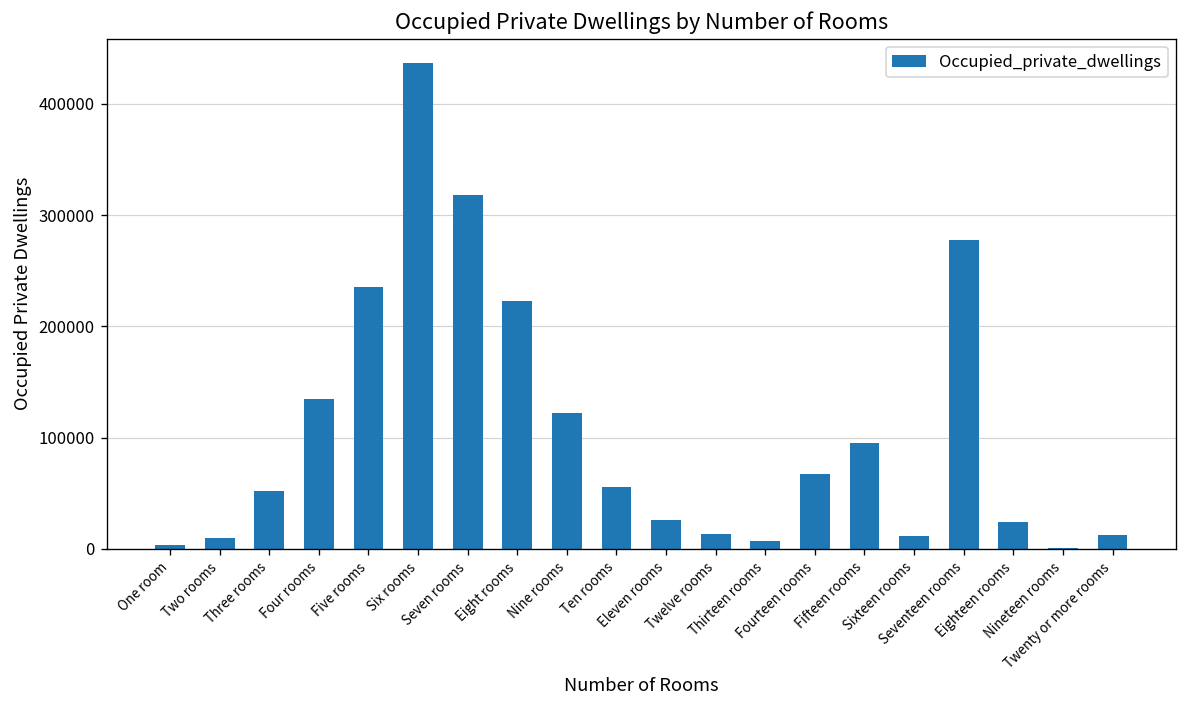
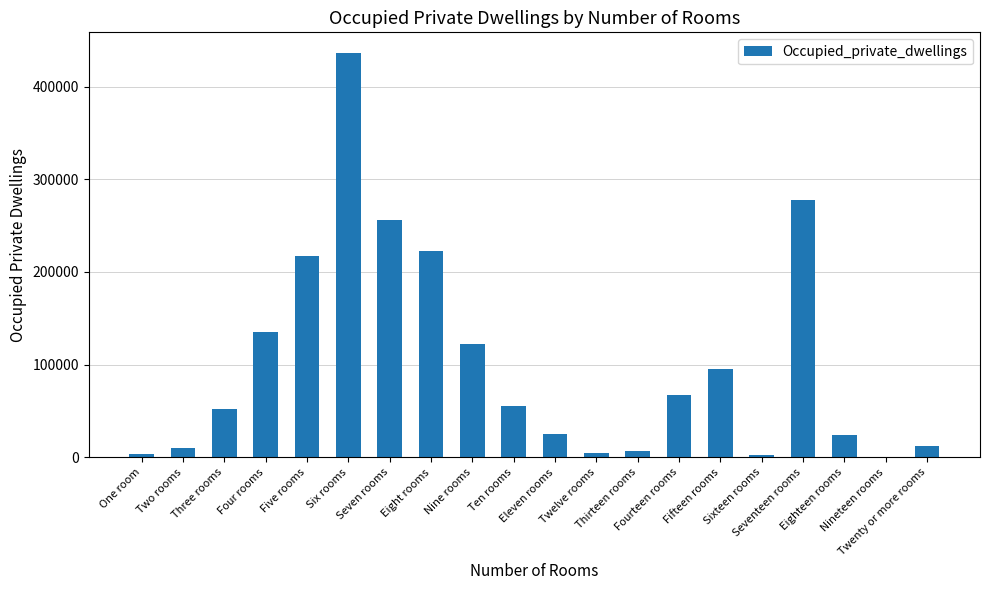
  {
    "One room": 0,
    "Two rooms": 10000,
    "Three rooms": 50000,
    "Four rooms": 140000,
-   "Five rooms": 240000,
+   "Five rooms": 220000,
    "Six rooms": 440000,
-   "Seven rooms": 320000,
+   "Seven rooms": 260000,
    "Eight rooms": 220000,
    "Nine rooms": 120000,
    "Ten rooms": 60000,
    "Eleven rooms": 30000,
-   "Twelve rooms": 10000,
+   "Twelve rooms": 0,
    "Thirteen rooms": 10000,
    "Fourteen rooms": 70000,
    "Fifteen rooms": 90000,
-   "Sixteen rooms": 10000,
+   "Sixteen rooms": 0,
    "Seventeen rooms": 280000,
    "Eighteen rooms": 20000,
    "Twenty or more rooms": 10000
  }
